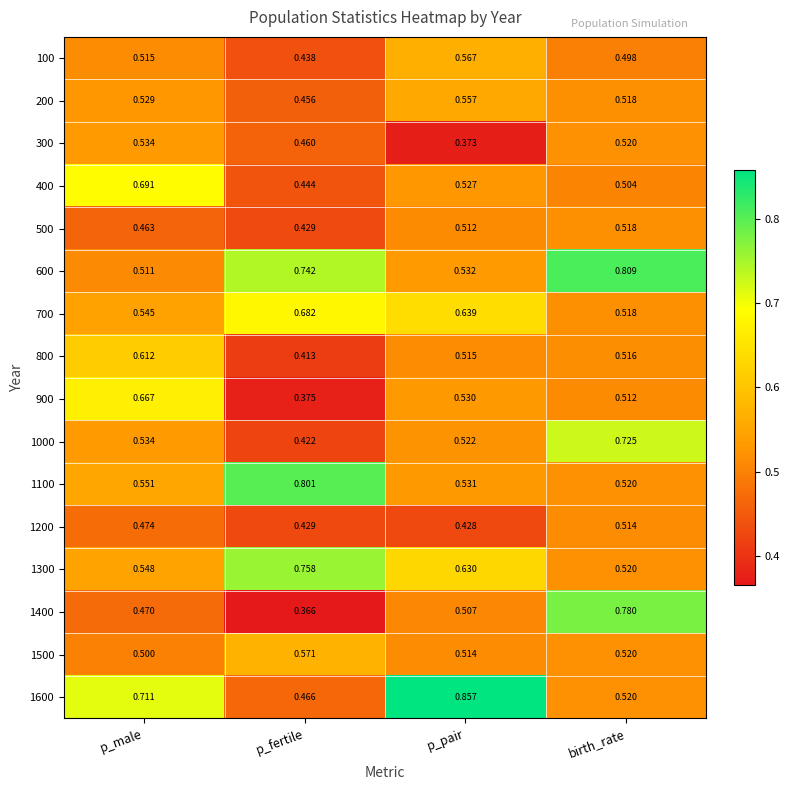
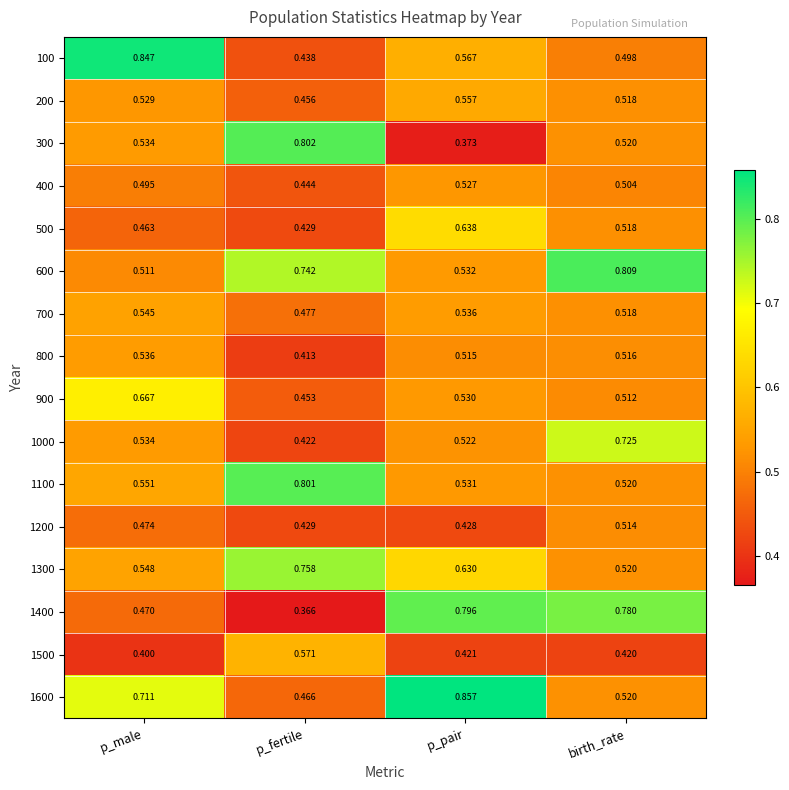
  {
    "100": {
-     "p_male": 0.515,
+     "p_male": 0.847,
      "p_fertile": 0.438,
      "p_pair": 0.567,
      "birth_rate": 0.498
    },
    "200": {
      "p_male": 0.529,
      "p_fertile": 0.456,
      "p_pair": 0.557,
      "birth_rate": 0.518
    },
    "300": {
      "p_male": 0.534,
-     "p_fertile": 0.460,
+     "p_fertile": 0.802,
      "p_pair": 0.373,
      "birth_rate": 0.520
    },
    "400": {
-     "p_male": 0.691,
+     "p_male": 0.495,
      "p_fertile": 0.444,
      "p_pair": 0.527,
      "birth_rate": 0.504
    },
    "500": {
      "p_male": 0.463,
      "p_fertile": 0.429,
-     "p_pair": 0.512,
+     "p_pair": 0.638,
      "birth_rate": 0.518
    },
    "600": {
      "p_male": 0.511,
      "p_fertile": 0.742,
      "p_pair": 0.532,
      "birth_rate": 0.809
    },
    "700": {
      "p_male": 0.545,
-     "p_fertile": 0.682,
-     "p_pair": 0.639,
+     "p_fertile": 0.477,
+     "p_pair": 0.536,
      "birth_rate": 0.518
    },
    "800": {
-     "p_male": 0.612,
+     "p_male": 0.536,
      "p_fertile": 0.413,
      "p_pair": 0.515,
      "birth_rate": 0.516
    },
    "900": {
      "p_male": 0.667,
-     "p_fertile": 0.375,
+     "p_fertile": 0.453,
      "p_pair": 0.530,
      "birth_rate": 0.512
    },
    "1000": {
      "p_male": 0.534,
      "p_fertile": 0.422,
      "p_pair": 0.522,
      "birth_rate": 0.725
    },
    "1100": {
      "p_male": 0.551,
      "p_fertile": 0.801,
      "p_pair": 0.531,
      "birth_rate": 0.520
    },
    "1200": {
      "p_male": 0.474,
      "p_fertile": 0.429,
      "p_pair": 0.428,
      "birth_rate": 0.514
    },
    "1300": {
      "p_male": 0.548,
      "p_fertile": 0.758,
      "p_pair": 0.630,
      "birth_rate": 0.520
    },
    "1400": {
      "p_male": 0.470,
      "p_fertile": 0.366,
-     "p_pair": 0.507,
+     "p_pair": 0.796,
      "birth_rate": 0.780
    },
    "1500": {
-     "p_male": 0.500,
+     "p_male": 0.400,
      "p_fertile": 0.571,
-     "p_pair": 0.514,
-     "birth_rate": 0.520
+     "p_pair": 0.421,
+     "birth_rate": 0.420
    },
    "1600": {
      "p_male": 0.711,
      "p_fertile": 0.466,
      "p_pair": 0.857,
      "birth_rate": 0.520
    }
  }
